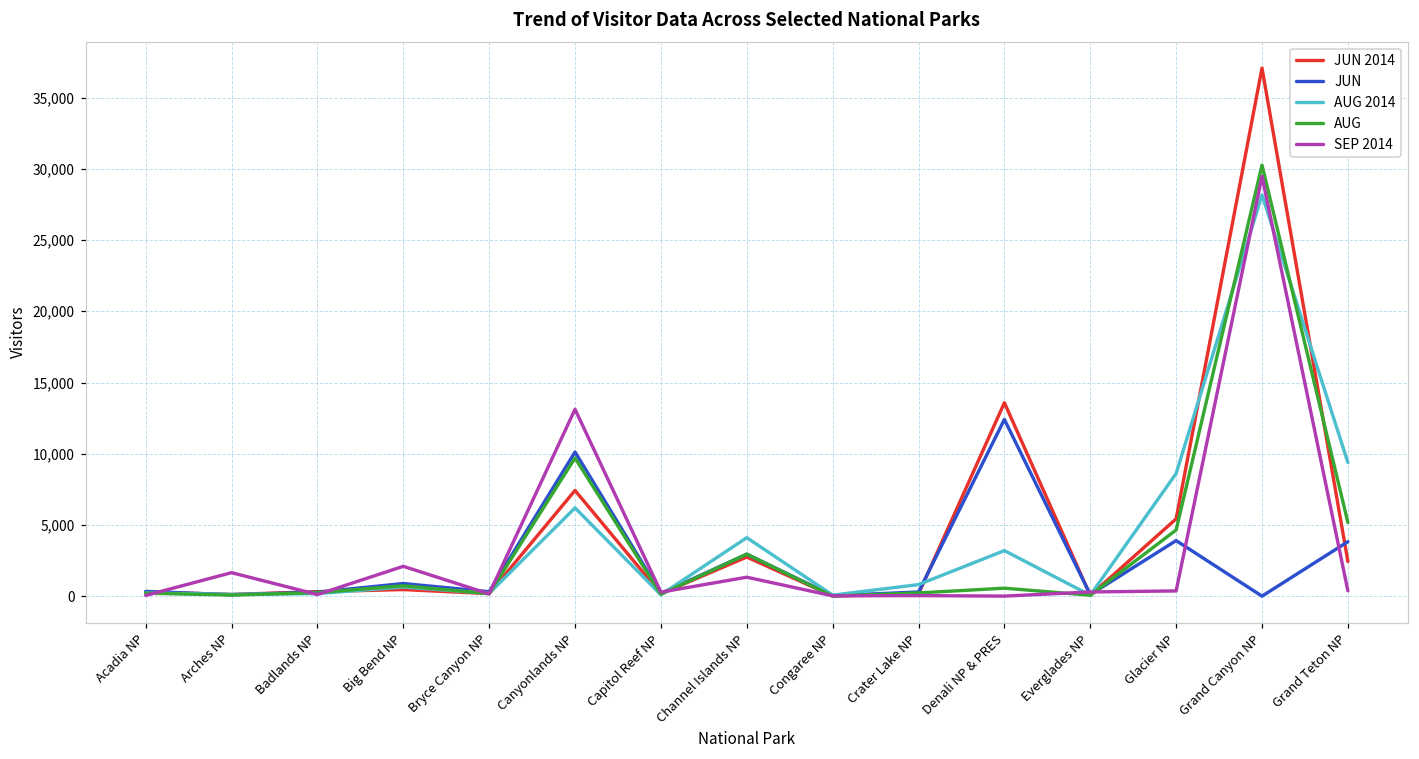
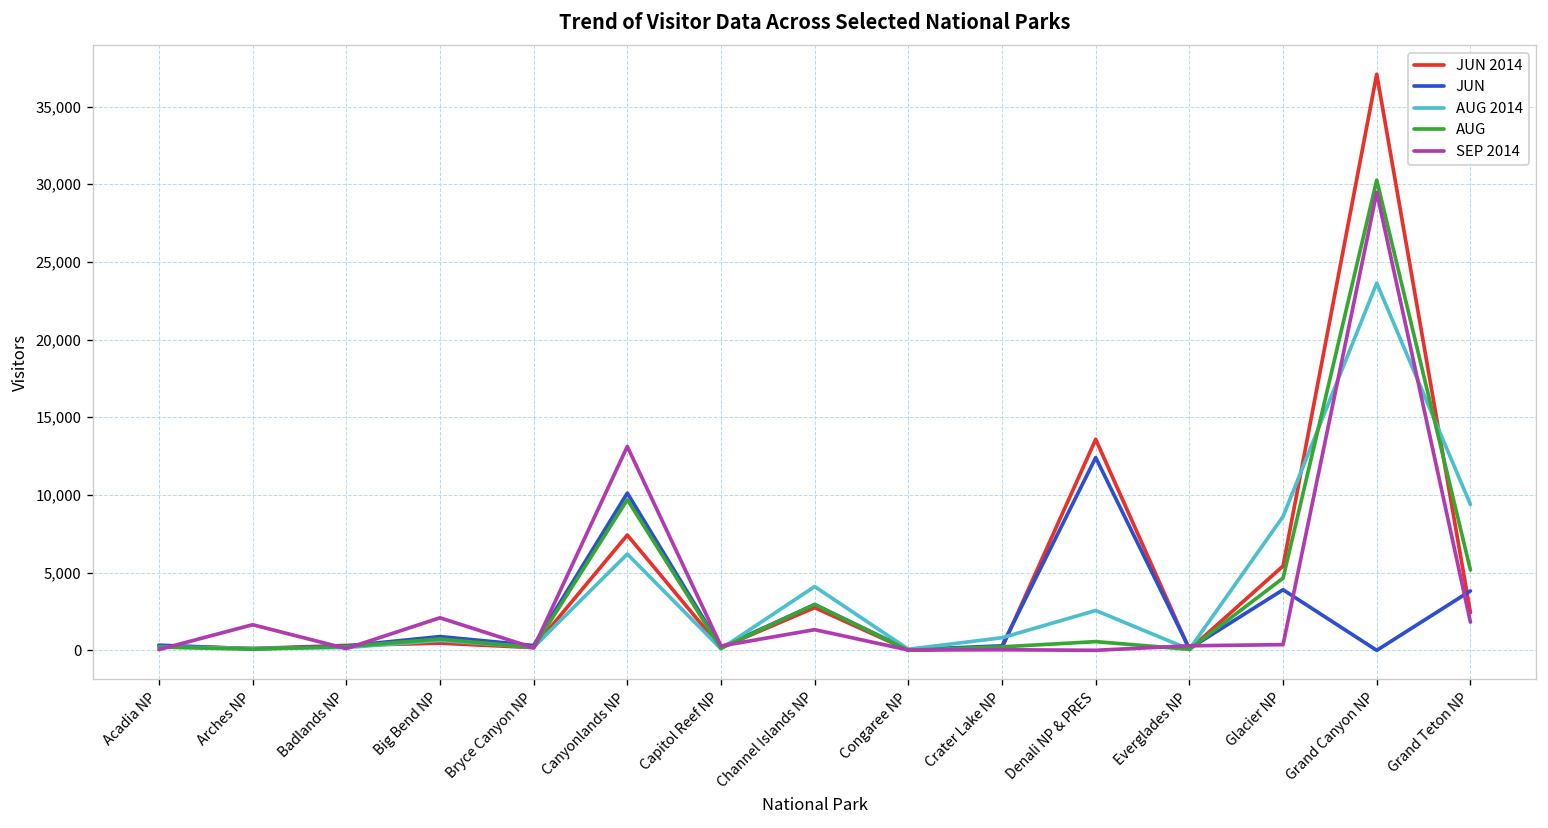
  {
    "JUN 2014": {
      "Canyonlands NP": "7,400",
      "Channel Islands NP": "2,700",
      "Denali NP & PRES": "13,600",
      "Glacier NP": "5,400",
      "Grand Canyon NP": "37,100",
      "Grand Teton NP": "2,400"
    },
    "JUN": {
      "Canyonlands NP": "10,100",
      "Denali NP & PRES": "12,400",
      "Glacier NP": "3,900",
      "Grand Canyon NP": "0",
      "Grand Teton NP": "3,800"
    },
    "AUG 2014": {
      "Canyonlands NP": "6,200",
      "Channel Islands NP": "4,100",
      "Crater Lake NP": "800",
-     "Denali NP & PRES": "3,200",
+     "Denali NP & PRES": "2,600",
      "Glacier NP": "8,600",
-     "Grand Canyon NP": "28,200",
+     "Grand Canyon NP": "23,600",
      "Grand Teton NP": "9,400"
    },
    "AUG": {
      "Canyonlands NP": "9,700",
      "Denali NP & PRES": "600",
      "Glacier NP": "4,600",
      "Grand Canyon NP": "30,300",
      "Grand Teton NP": "5,200"
    },
    "SEP 2014": {
      "Arches NP": "1,600",
      "Big Bend NP": "2,100",
      "Canyonlands NP": "13,100",
      "Channel Islands NP": "1,300",
      "Denali NP & PRES": "0",
      "Glacier NP": "400",
      "Grand Canyon NP": "29,500",
-     "Grand Teton NP": "400"
+     "Grand Teton NP": "1,800"
    }
  }
